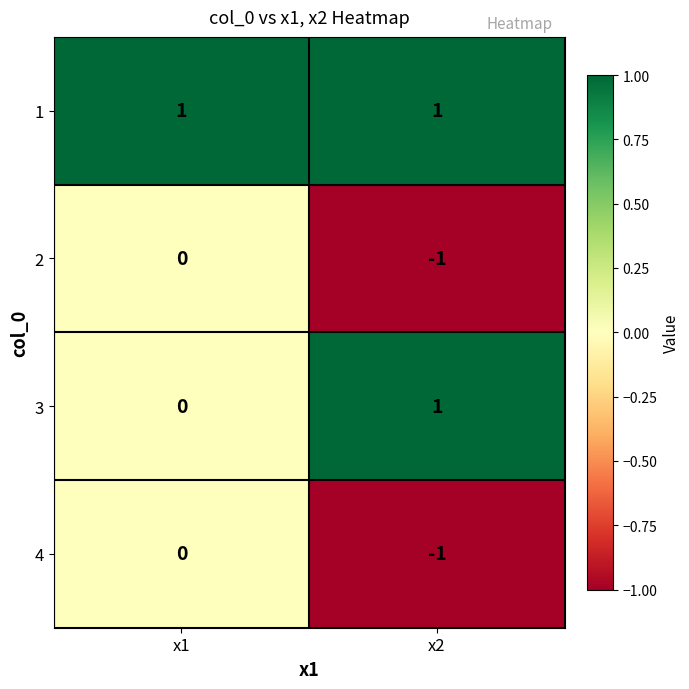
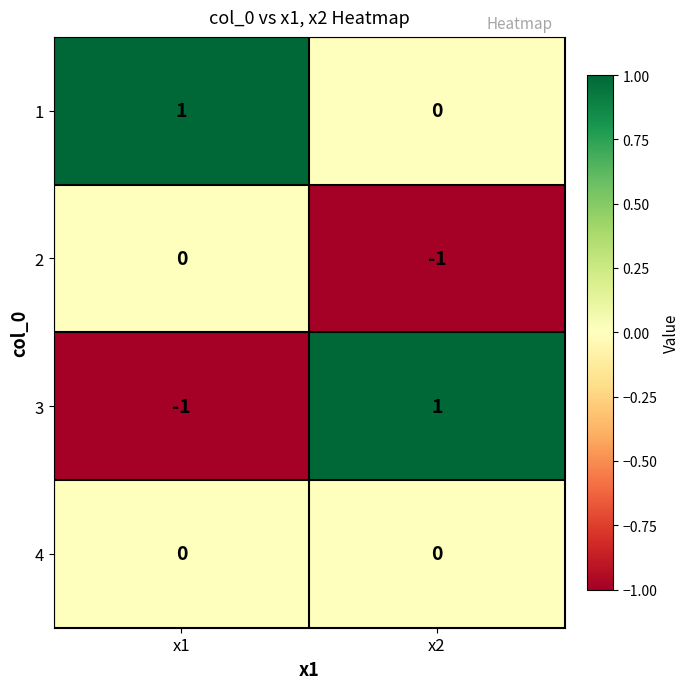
  {
    "1": {
      "x1": 1,
-     "x2": 1
+     "x2": 0
    },
    "2": {
      "x1": 0,
      "x2": -1
    },
    "3": {
-     "x1": 0,
+     "x1": -1,
      "x2": 1
    },
    "4": {
      "x1": 0,
-     "x2": -1
+     "x2": 0
    }
  }
